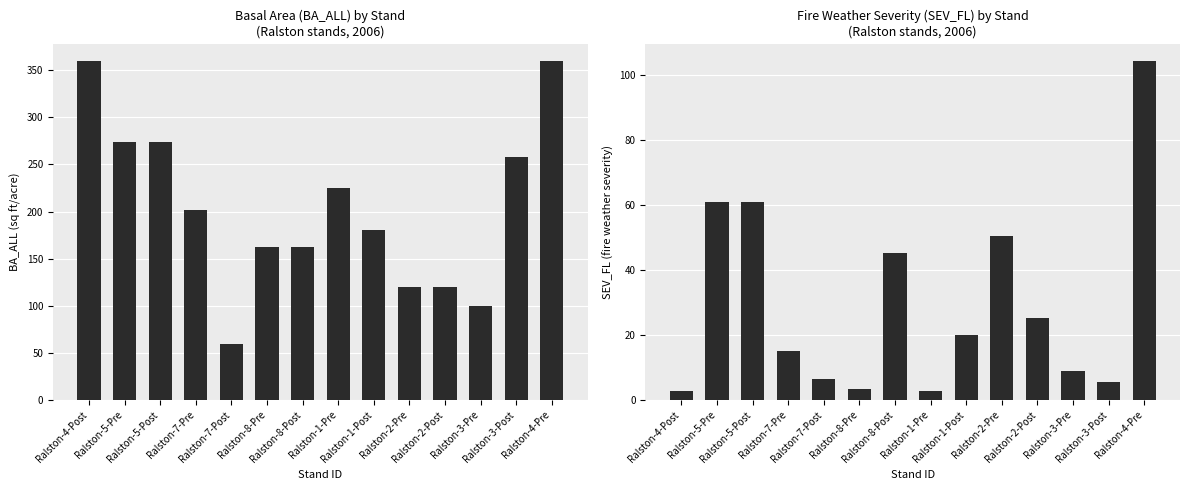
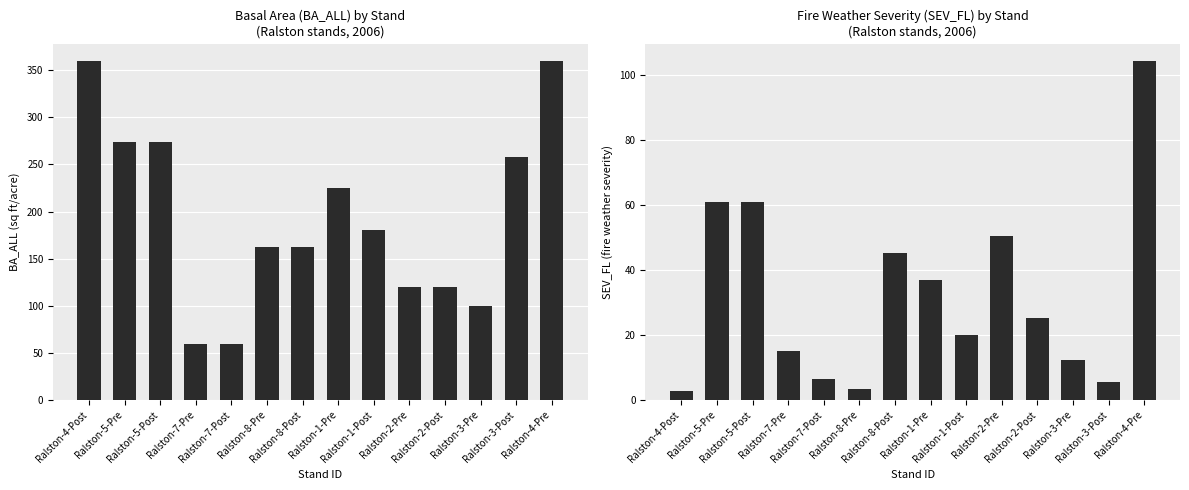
  {
    "Basal Area (BA_ALL) by Stand (Ralston stands, 2006)": {
      "Ralston-4-Post": 360,
      "Ralston-5-Pre": 270,
      "Ralston-5-Post": 270,
-     "Ralston-7-Pre": 200,
+     "Ralston-7-Pre": 60,
      "Ralston-7-Post": 60,
      "Ralston-8-Pre": 160,
      "Ralston-8-Post": 160,
      "Ralston-1-Pre": 220,
      "Ralston-1-Post": 180,
      "Ralston-2-Pre": 120,
      "Ralston-2-Post": 120,
      "Ralston-3-Pre": 100,
      "Ralston-3-Post": 260,
      "Ralston-4-Pre": 360
    },
    "Fire Weather Severity (SEV_FL) by Stand (Ralston stands, 2006)": {
      "Ralston-4-Post": 3,
      "Ralston-5-Pre": 61,
      "Ralston-5-Post": 61,
      "Ralston-7-Pre": 15,
      "Ralston-7-Post": 7,
      "Ralston-8-Pre": 3,
      "Ralston-8-Post": 45,
-     "Ralston-1-Pre": 3,
+     "Ralston-1-Pre": 37,
      "Ralston-1-Post": 20,
      "Ralston-2-Pre": 51,
      "Ralston-2-Post": 25,
-     "Ralston-3-Pre": 9,
+     "Ralston-3-Pre": 12,
      "Ralston-3-Post": 6,
      "Ralston-4-Pre": 105
    }
  }
